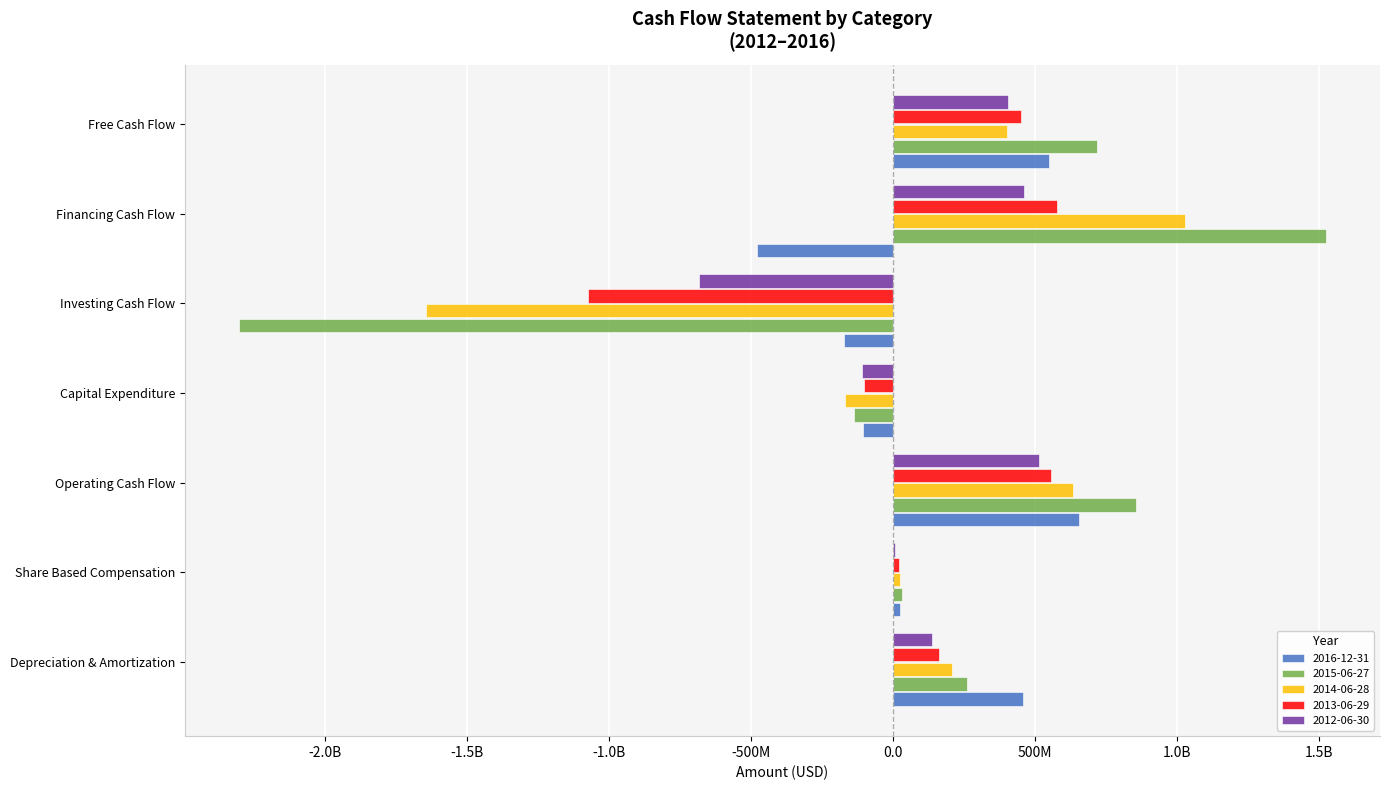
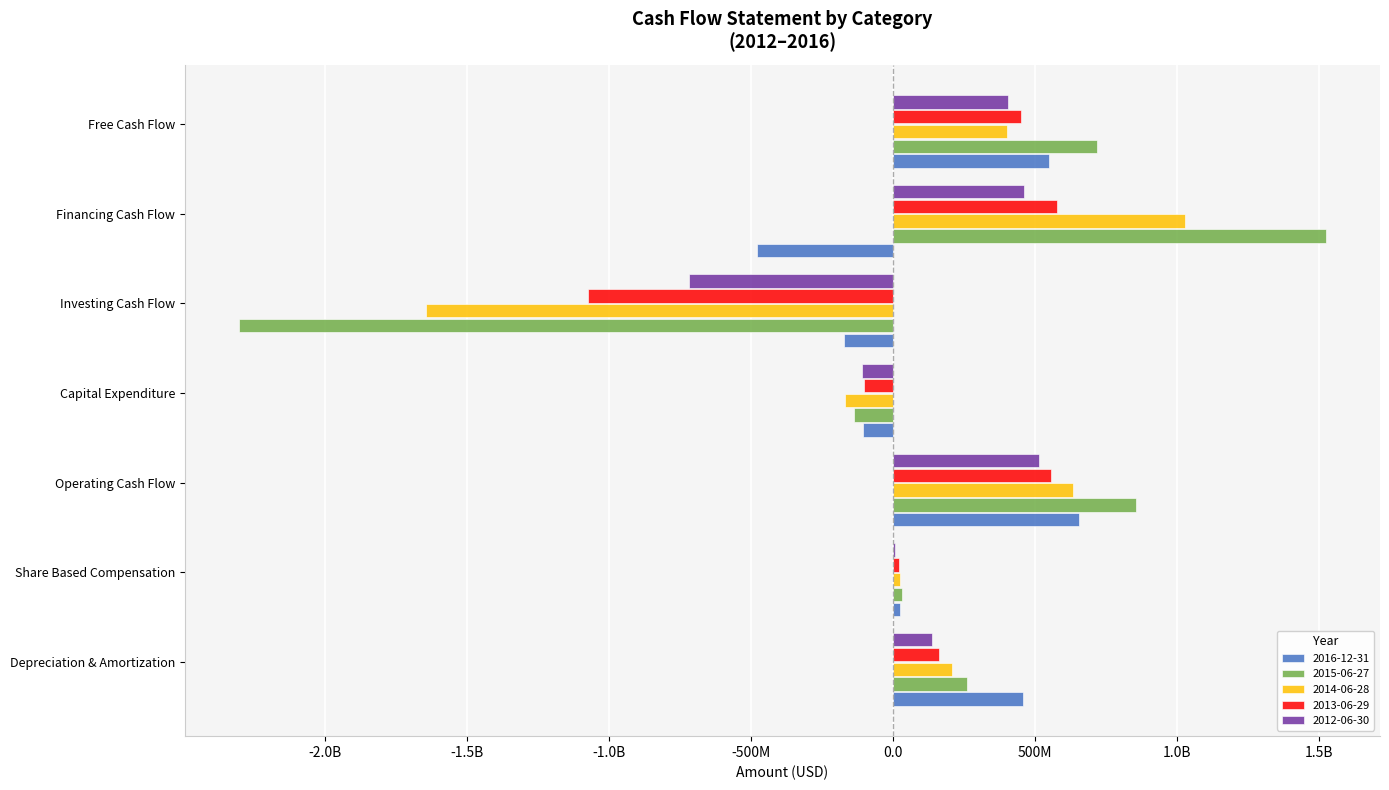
  {
    "2016-12-31": {
      "Free Cash Flow": 550000000,
      "Financing Cash Flow": -480000000,
      "Investing Cash Flow": -180000000,
      "Capital Expenditure": -110000000,
      "Operating Cash Flow": 650000000,
      "Share Based Compensation": 20000000,
      "Depreciation & Amortization": 460000000
    },
    "2015-06-27": {
      "Free Cash Flow": 720000000,
      "Financing Cash Flow": 1520000000,
      "Investing Cash Flow": -2300000000,
      "Capital Expenditure": -140000000,
      "Operating Cash Flow": 860000000,
      "Share Based Compensation": 30000000,
      "Depreciation & Amortization": 260000000
    },
    "2014-06-28": {
      "Free Cash Flow": 400000000,
      "Financing Cash Flow": 1030000000,
      "Investing Cash Flow": -1640000000,
      "Capital Expenditure": -170000000,
      "Operating Cash Flow": 630000000,
      "Share Based Compensation": 20000000,
      "Depreciation & Amortization": 210000000
    },
    "2013-06-29": {
      "Free Cash Flow": 450000000,
      "Financing Cash Flow": 580000000,
      "Investing Cash Flow": -1070000000,
      "Capital Expenditure": -100000000,
      "Operating Cash Flow": 550000000,
      "Share Based Compensation": 20000000,
      "Depreciation & Amortization": 160000000
    },
    "2012-06-30": {
      "Free Cash Flow": 400000000,
      "Financing Cash Flow": 460000000,
-     "Investing Cash Flow": -680000000,
+     "Investing Cash Flow": -720000000,
      "Capital Expenditure": -110000000,
      "Operating Cash Flow": 510000000,
      "Depreciation & Amortization": 140000000
    }
  }
